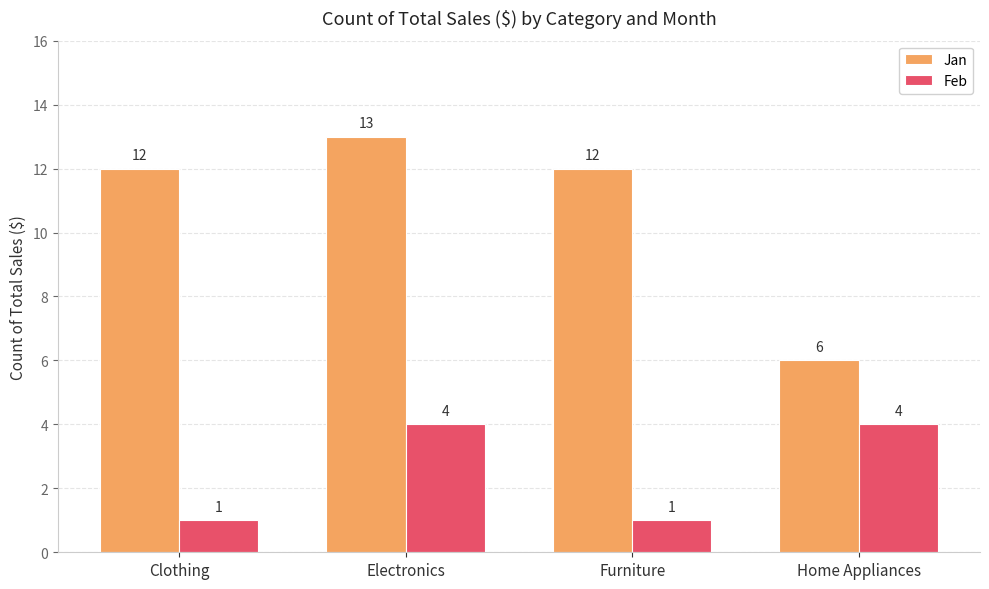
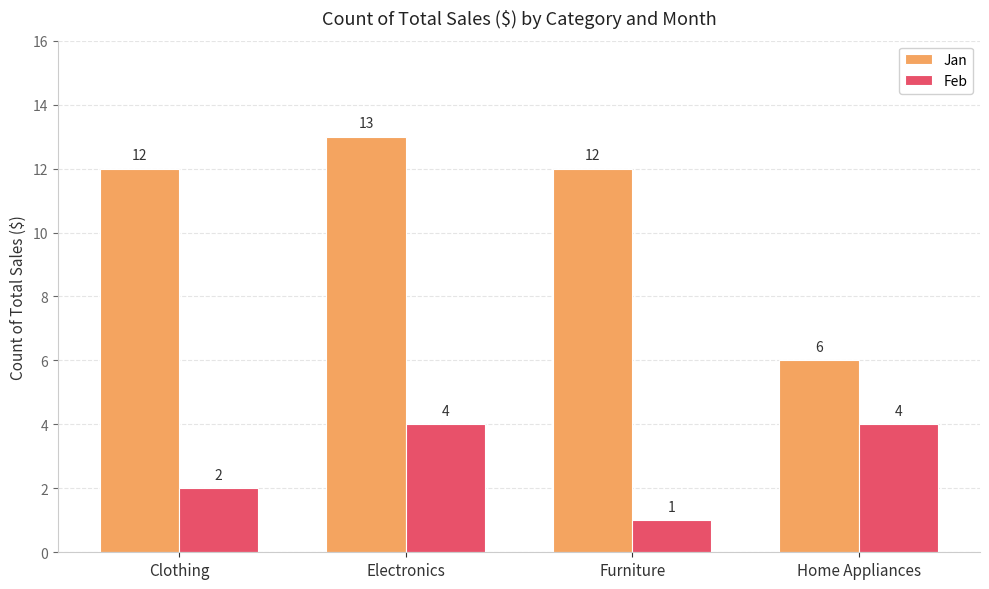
  {
    "Jan": {
      "Clothing": 12,
      "Electronics": 13,
      "Furniture": 12,
      "Home Appliances": 6
    },
    "Feb": {
-     "Clothing": 1,
+     "Clothing": 2,
      "Electronics": 4,
      "Furniture": 1,
      "Home Appliances": 4
    }
  }
